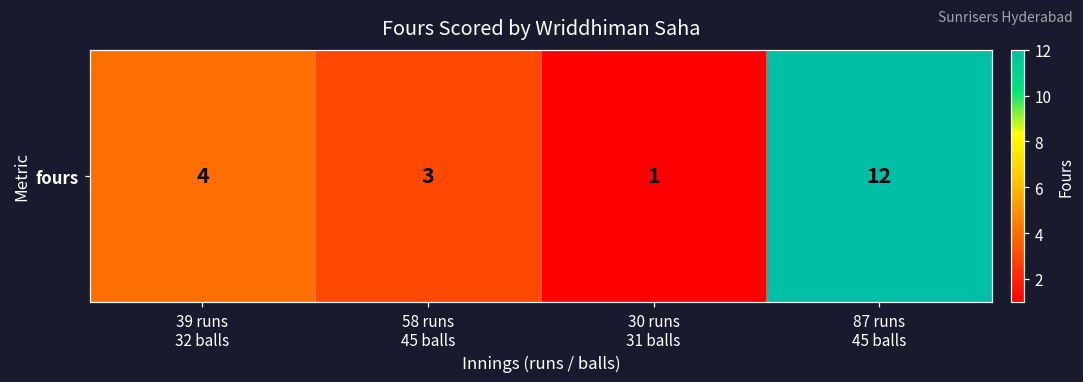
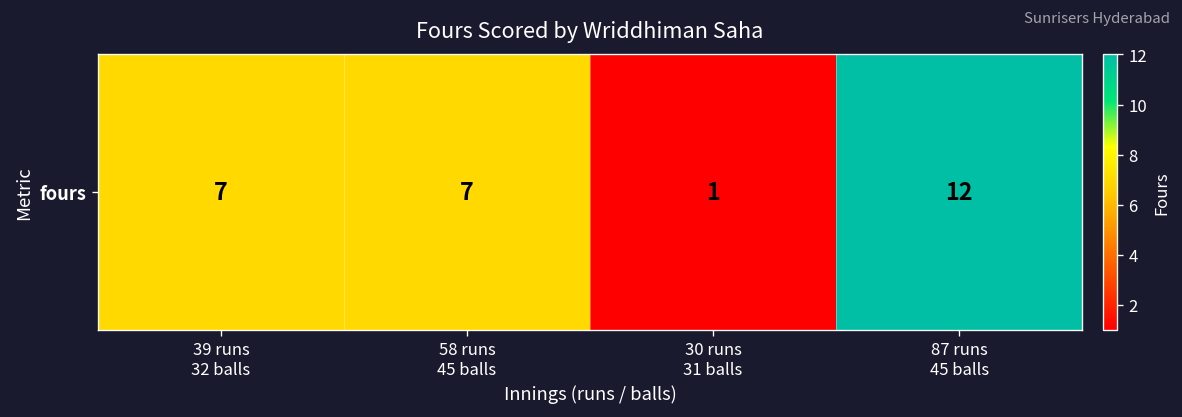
  {
    "fours": {
-     "39 runs 32 balls": 4,
-     "58 runs 45 balls": 3,
+     "39 runs 32 balls": 7,
+     "58 runs 45 balls": 7,
      "30 runs 31 balls": 1,
      "87 runs 45 balls": 12
    }
  }
